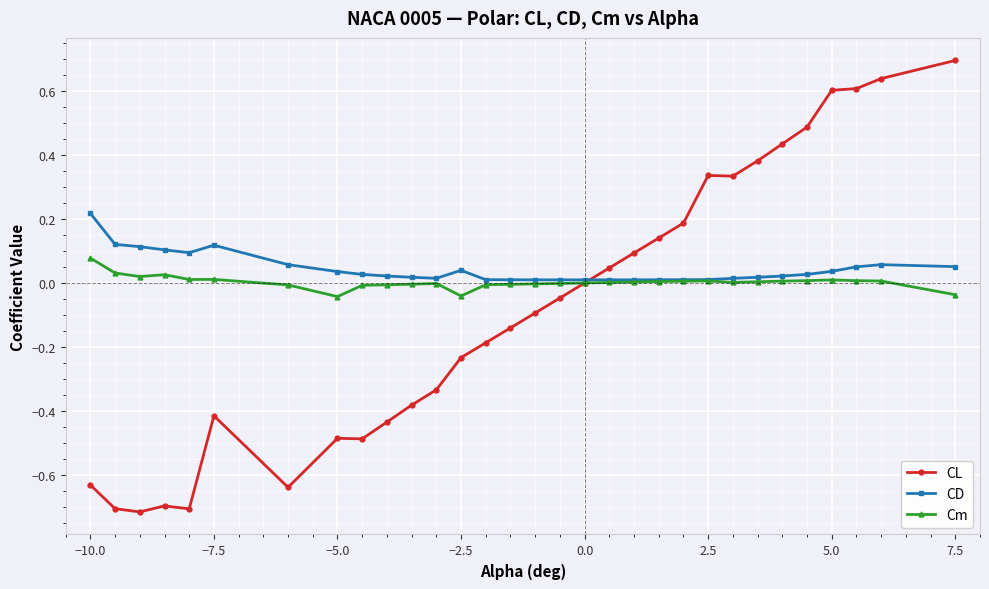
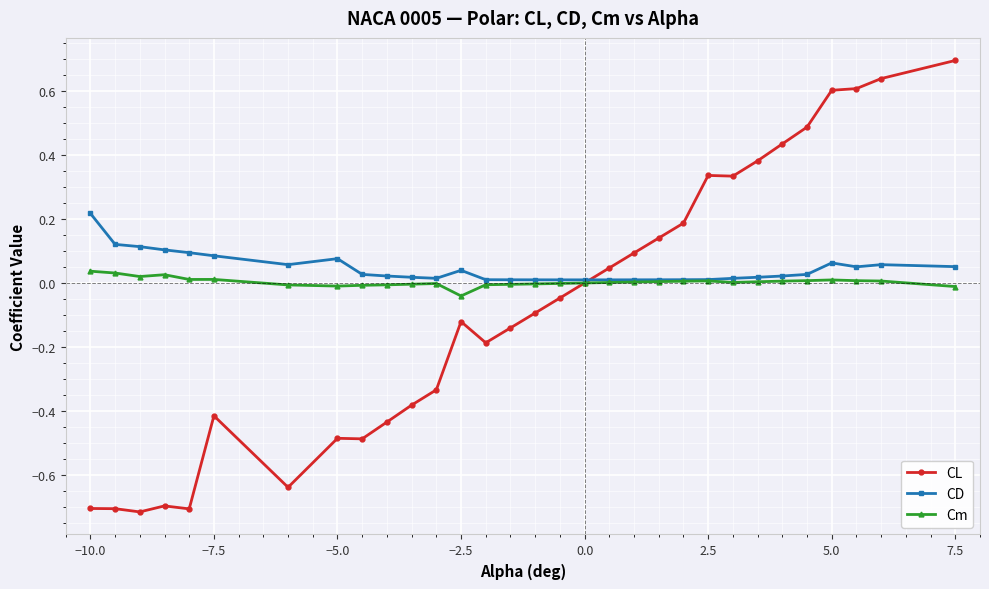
  {
    "CL": {
-     "−10.0": -0.63,
+     "−10.0": -0.70,
      "−7.5": -0.42,
      "−5.0": -0.49,
-     "−2.5": -0.23,
+     "−2.5": -0.12,
      "2.5": 0.34,
      "5.0": 0.60,
      "7.5": 0.70
    },
    "CD": {
      "−10.0": 0.22,
-     "−7.5": 0.12,
-     "−5.0": 0.04,
+     "−7.5": 0.08,
+     "−5.0": 0.08,
      "−2.5": 0.04,
      "0.0": 0.01,
-     "5.0": 0.04,
+     "5.0": 0.06,
      "7.5": 0.05
    },
    "Cm": {
-     "−10.0": 0.08,
+     "−10.0": 0.04,
      "−7.5": 0.01,
-     "−5.0": -0.04,
+     "−5.0": -0.01,
      "−2.5": -0.04,
      "5.0": 0.01,
-     "7.5": -0.04
+     "7.5": -0.01
    }
  }
